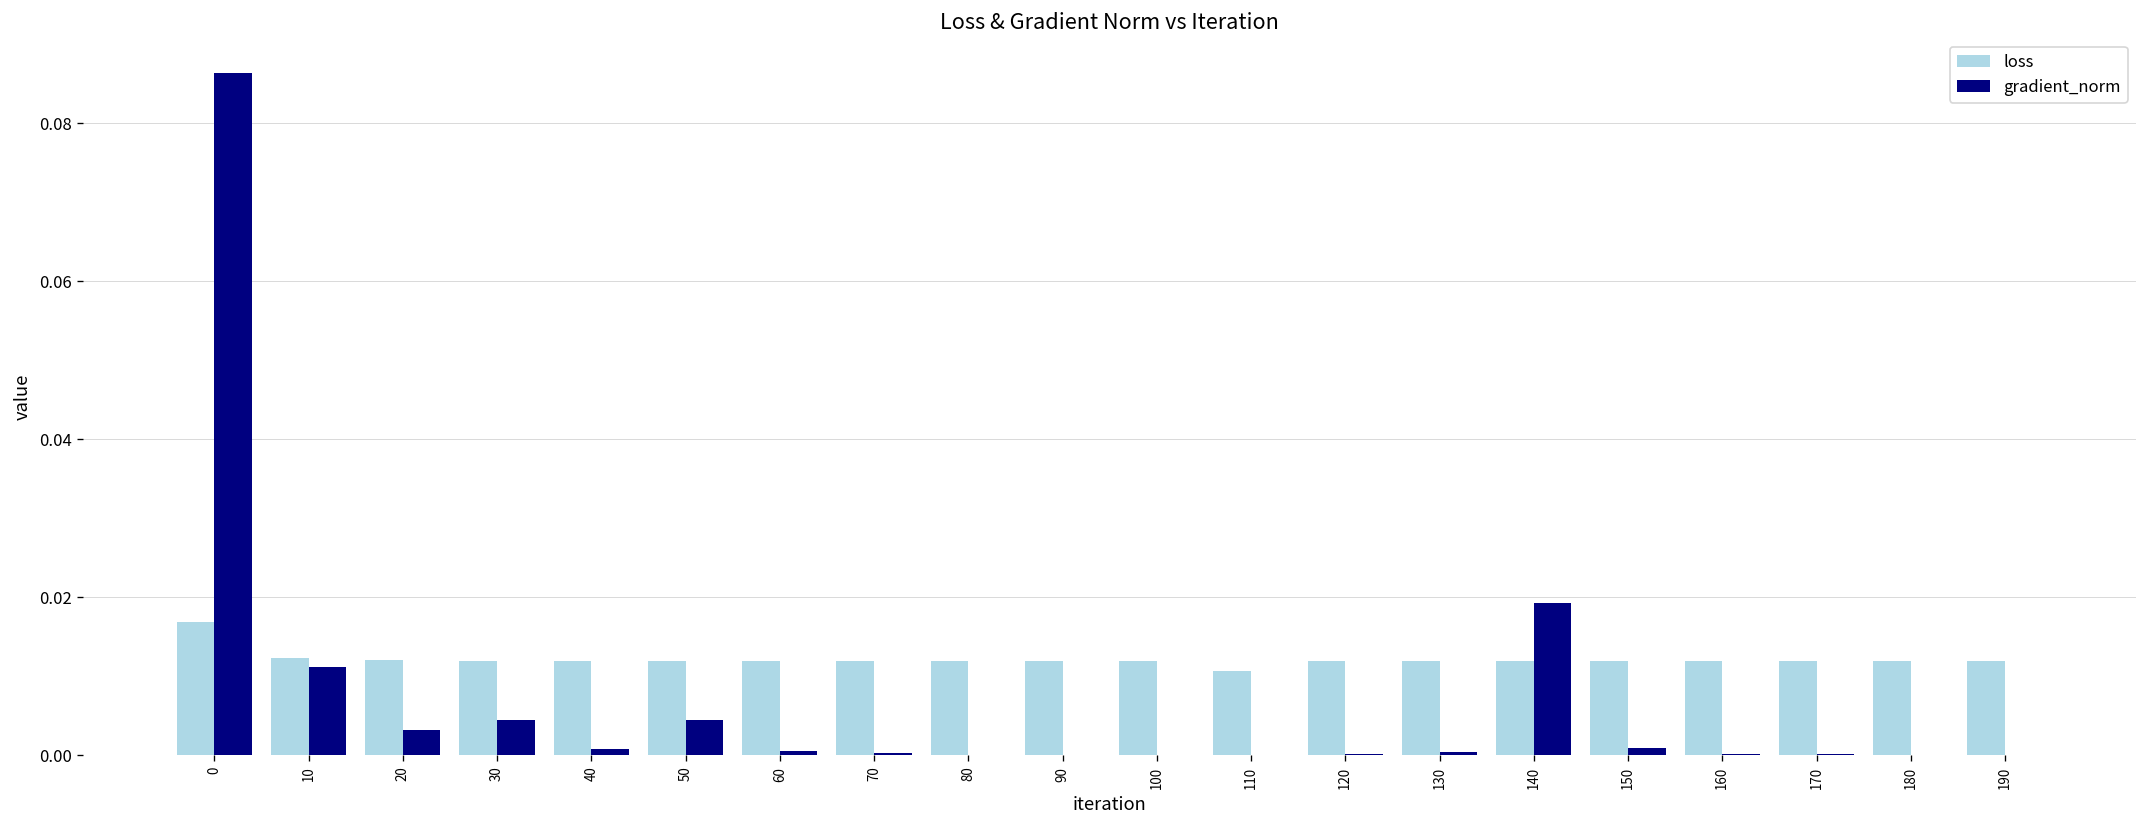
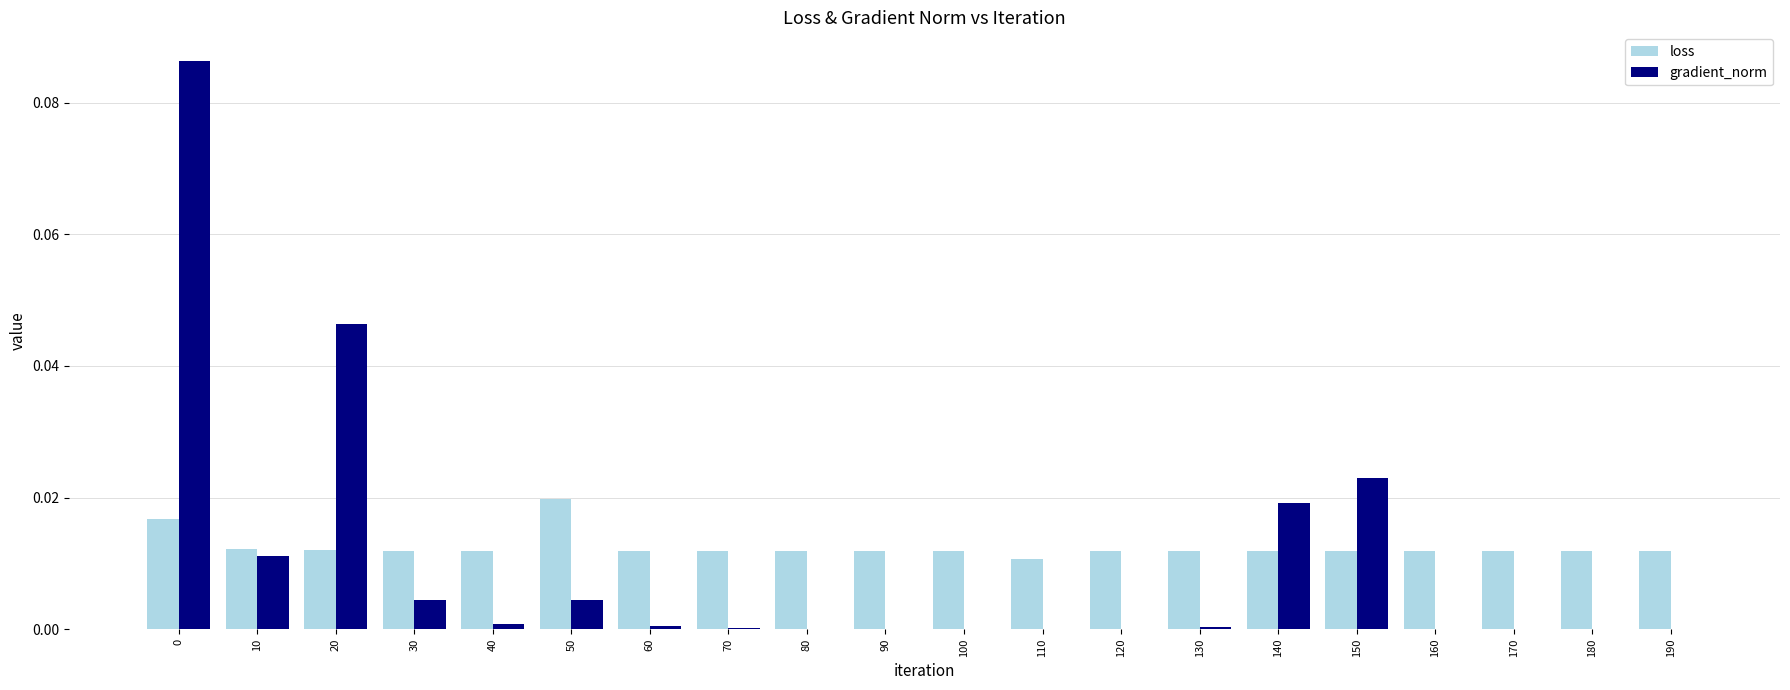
  {
    "loss": {
      "0": 0.017,
      "10": 0.012,
      "20": 0.012,
      "30": 0.012,
      "40": 0.012,
-     "50": 0.012,
+     "50": 0.020,
      "60": 0.012,
      "70": 0.012,
      "80": 0.012,
      "90": 0.012,
      "100": 0.012,
      "110": 0.011,
      "120": 0.012,
      "130": 0.012,
      "140": 0.012,
      "150": 0.012,
      "160": 0.012,
      "170": 0.012,
      "180": 0.012,
      "190": 0.012
    },
    "gradient_norm": {
      "0": 0.086,
      "10": 0.011,
-     "20": 0.003,
+     "20": 0.046,
      "30": 0.004,
      "40": 0.001,
      "50": 0.004,
      "60": 0.001,
      "130": 0.000,
      "140": 0.019,
-     "150": 0.001
+     "150": 0.023
    }
  }
